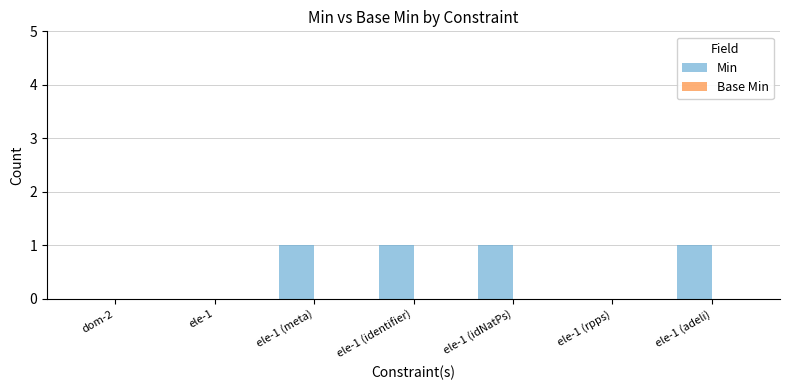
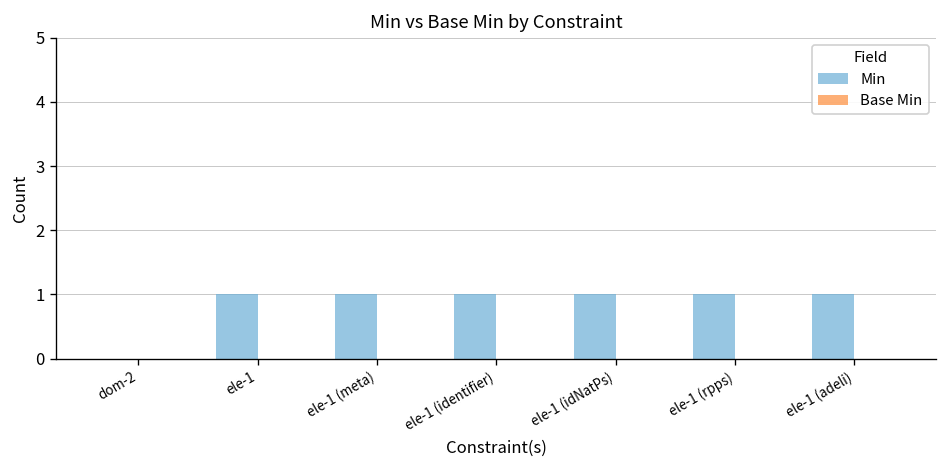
  {
    "Min": {
      "dom-2": 0,
-     "ele-1": 0,
+     "ele-1": 1,
      "ele-1 (meta)": 1,
      "ele-1 (identifier)": 1,
      "ele-1 (idNatPs)": 1,
-     "ele-1 (rpps)": 0,
+     "ele-1 (rpps)": 1,
      "ele-1 (adeli)": 1
    },
    "Base Min": {
      "dom-2": 0,
      "ele-1": 0,
      "ele-1 (meta)": 0,
      "ele-1 (identifier)": 0,
      "ele-1 (idNatPs)": 0,
      "ele-1 (rpps)": 0,
      "ele-1 (adeli)": 0
    }
  }
